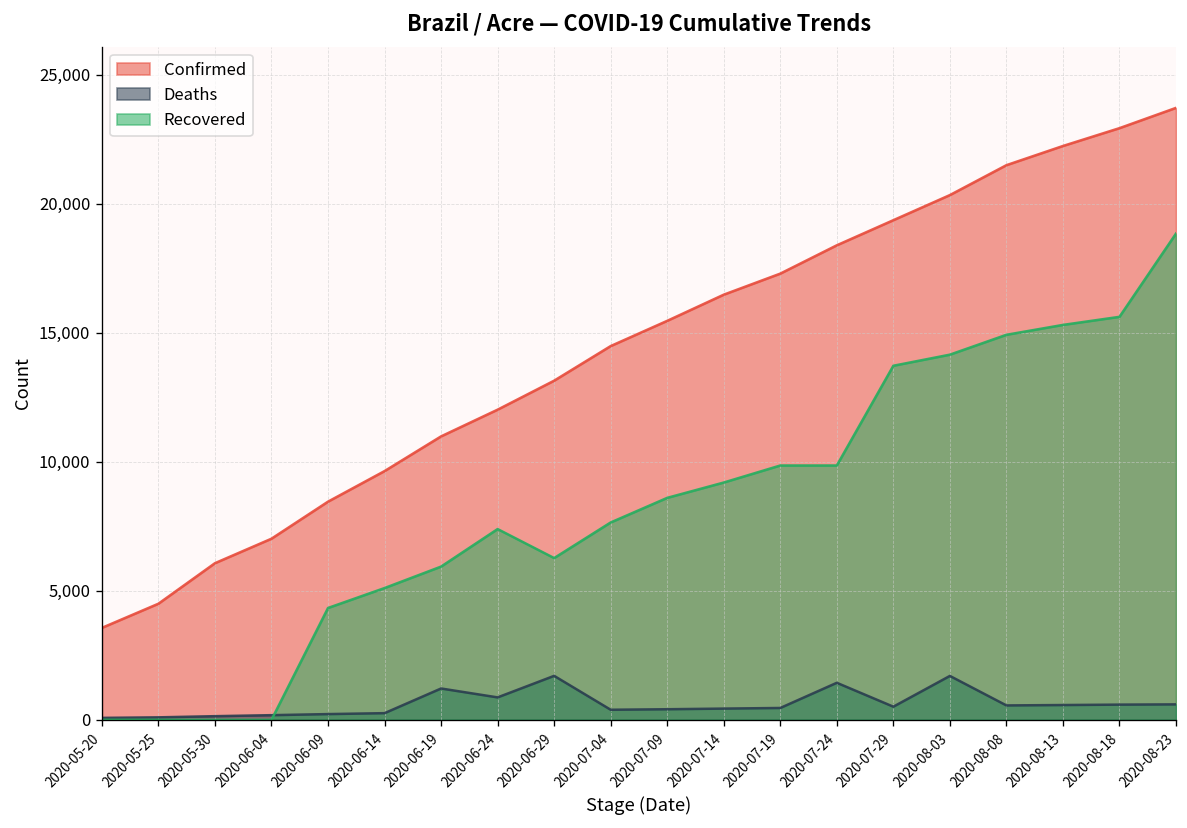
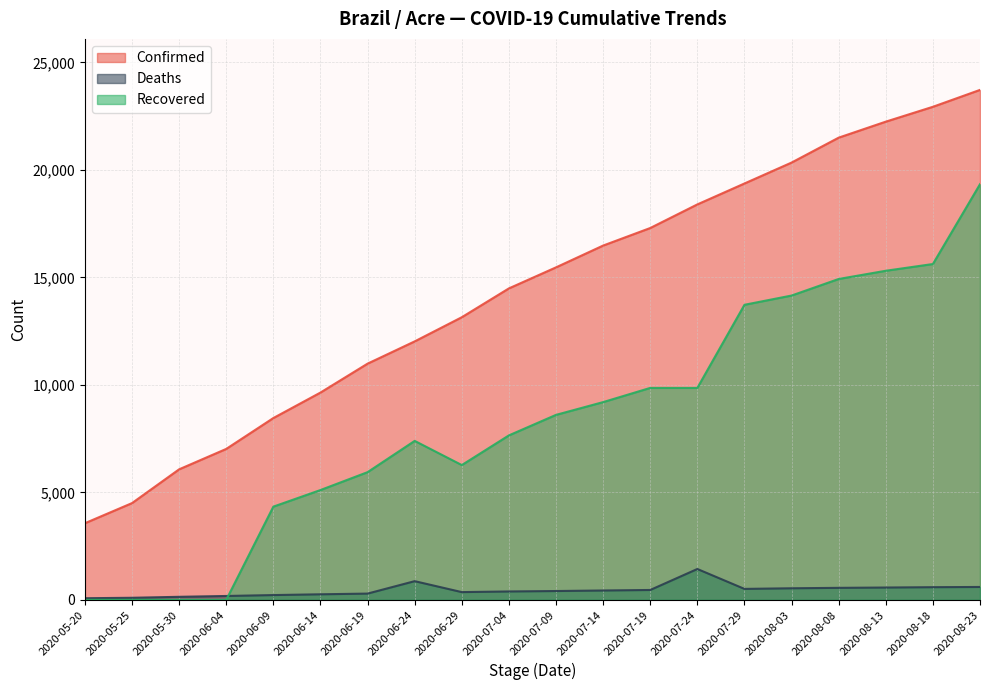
  {
    "Confirmed": {
      "2020-05-20": "3,600",
      "2020-05-25": "4,500",
      "2020-05-30": "6,100",
      "2020-06-04": "7,000",
      "2020-06-09": "8,500",
      "2020-06-14": "9,600",
      "2020-06-19": "11,000",
      "2020-06-24": "12,000",
      "2020-06-29": "13,100",
      "2020-07-04": "14,500",
      "2020-07-09": "15,500",
      "2020-07-14": "16,500",
      "2020-07-19": "17,300",
      "2020-07-24": "18,400",
      "2020-07-29": "19,400",
      "2020-08-03": "20,300",
      "2020-08-08": "21,500",
      "2020-08-13": "22,200",
      "2020-08-18": "22,900",
      "2020-08-23": "23,700"
    },
    "Deaths": {
      "2020-05-30": "100",
      "2020-06-04": "200",
      "2020-06-09": "200",
      "2020-06-14": "300",
-     "2020-06-19": "1,200",
+     "2020-06-19": "300",
      "2020-06-24": "900",
-     "2020-06-29": "1,700",
+     "2020-06-29": "400",
      "2020-07-04": "400",
      "2020-07-09": "400",
      "2020-07-14": "400",
      "2020-07-19": "500",
      "2020-07-24": "1,400",
      "2020-07-29": "500",
-     "2020-08-03": "1,700",
+     "2020-08-03": "500",
      "2020-08-08": "600",
      "2020-08-13": "600",
      "2020-08-18": "600",
      "2020-08-23": "600"
    },
    "Recovered": {
      "2020-05-30": "0",
      "2020-06-04": "0",
      "2020-06-09": "4,300",
      "2020-06-14": "5,100",
      "2020-06-19": "5,900",
      "2020-06-24": "7,400",
      "2020-06-29": "6,300",
      "2020-07-04": "7,700",
      "2020-07-09": "8,600",
      "2020-07-14": "9,200",
      "2020-07-19": "9,900",
      "2020-07-24": "9,900",
      "2020-07-29": "13,700",
      "2020-08-03": "14,200",
      "2020-08-08": "14,900",
      "2020-08-13": "15,300",
      "2020-08-18": "15,600",
-     "2020-08-23": "18,800"
+     "2020-08-23": "19,300"
    }
  }
